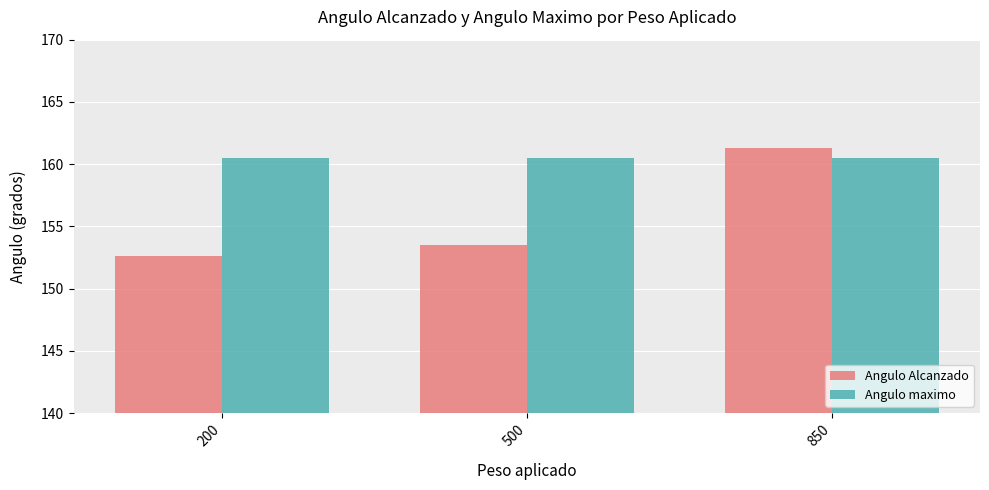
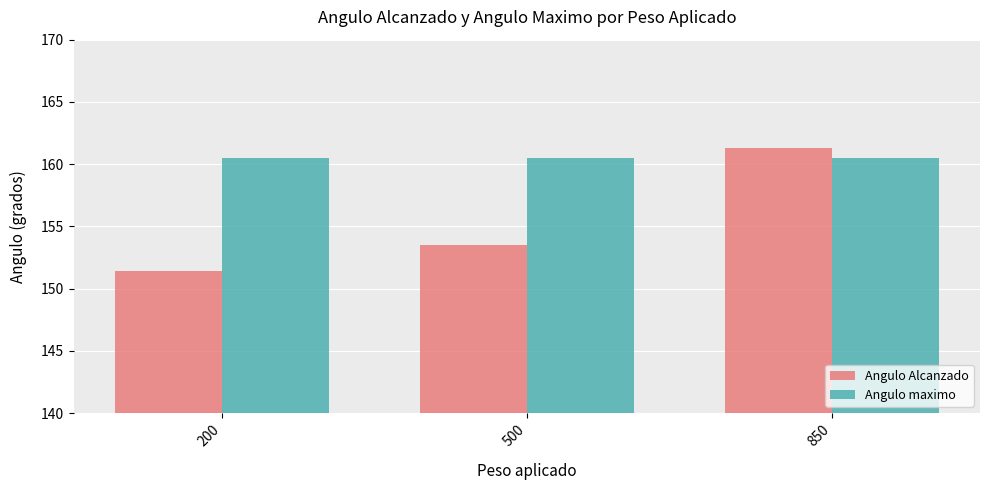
  {
    "Angulo Alcanzado": {
-     "200": 152.6,
+     "200": 151.4,
      "500": 153.5,
      "850": 161.3
    },
    "Angulo maximo": {
      "200": 160.5,
      "500": 160.5,
      "850": 160.5
    }
  }
